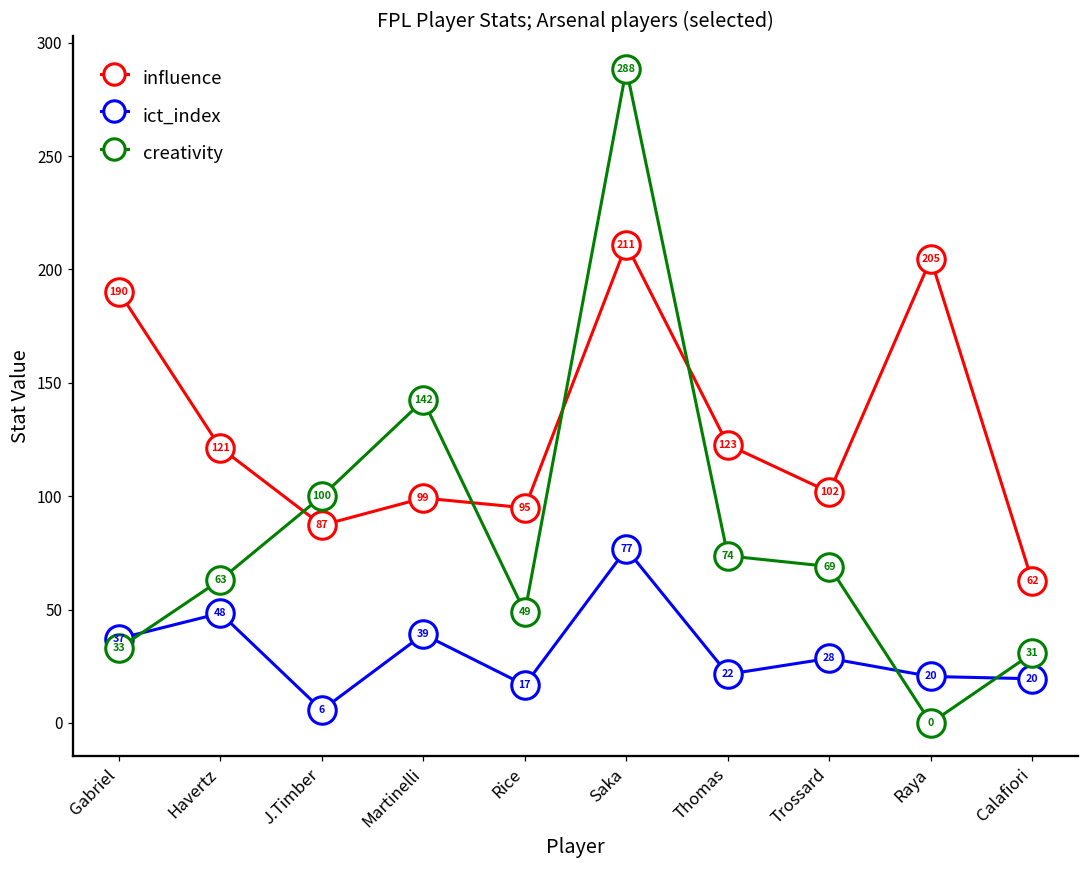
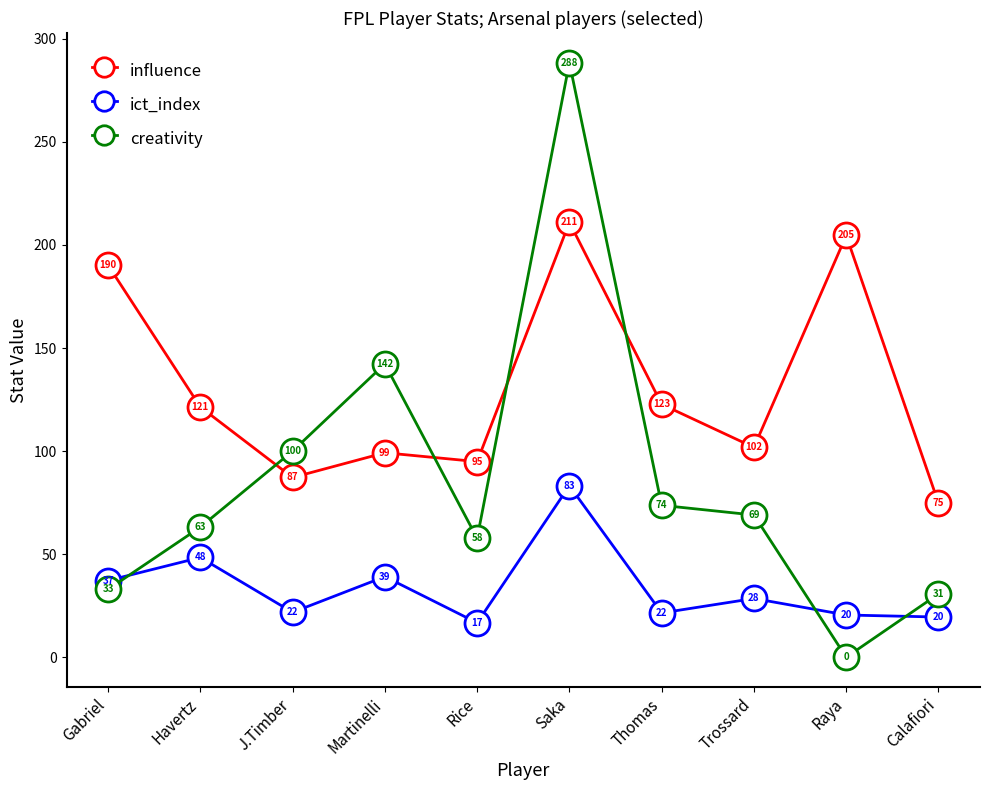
  {
    "influence": {
      "Gabriel": 190,
      "Havertz": 121,
      "J.Timber": 87,
      "Martinelli": 99,
      "Rice": 95,
      "Saka": 211,
      "Thomas": 123,
      "Trossard": 102,
      "Raya": 205,
-     "Calafiori": 62
+     "Calafiori": 75
    },
    "ict_index": {
      "Gabriel": 37,
      "Havertz": 48,
-     "J.Timber": 6,
+     "J.Timber": 22,
      "Martinelli": 39,
      "Rice": 17,
-     "Saka": 77,
+     "Saka": 83,
      "Thomas": 22,
      "Trossard": 28,
      "Raya": 20,
      "Calafiori": 20
    },
    "creativity": {
      "Gabriel": 33,
      "Havertz": 63,
      "J.Timber": 100,
      "Martinelli": 142,
-     "Rice": 49,
+     "Rice": 58,
      "Saka": 288,
      "Thomas": 74,
      "Trossard": 69,
      "Raya": 0,
      "Calafiori": 31
    }
  }
